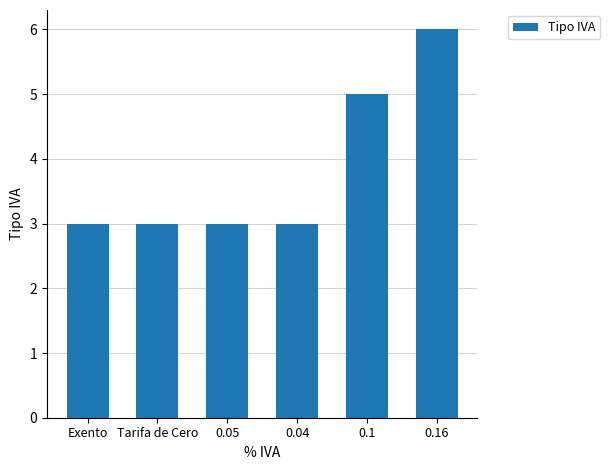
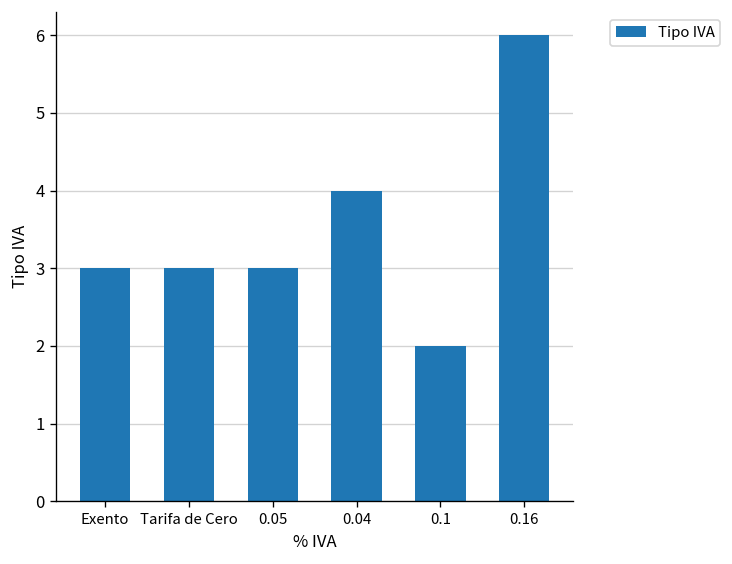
  {
    "Exento": 3,
    "Tarifa de Cero": 3,
    "0.05": 3,
-   "0.04": 3,
-   "0.1": 5,
+   "0.04": 4,
+   "0.1": 2,
    "0.16": 6
  }
